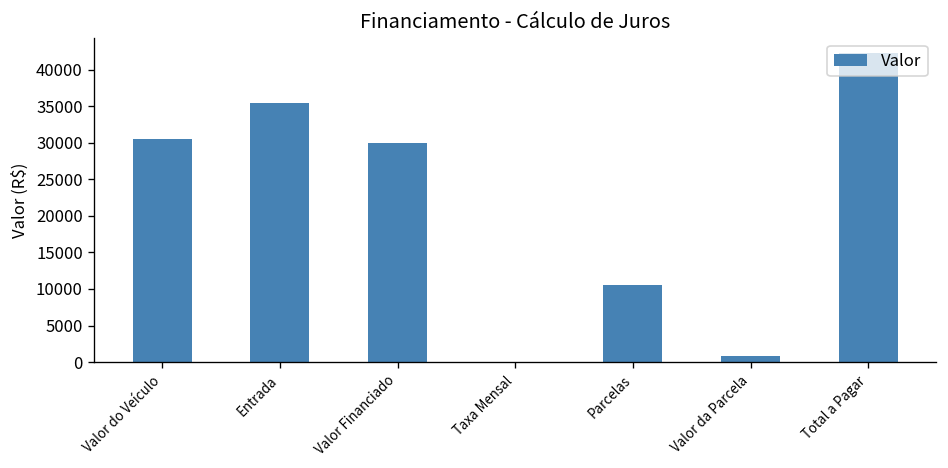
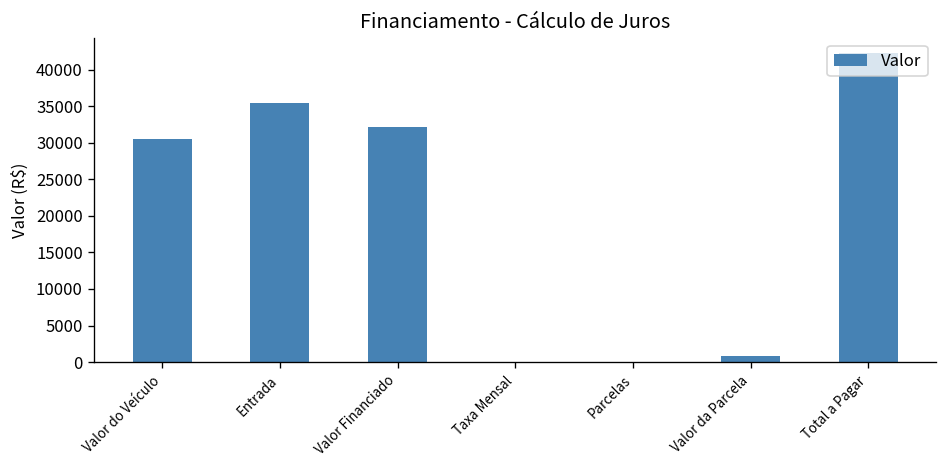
  {
    "Valor do Veículo": 30000,
    "Entrada": 35000,
-   "Valor Financiado": 30000,
-   "Parcelas": 10000,
+   "Valor Financiado": 32000,
+   "Parcelas": 0,
    "Valor da Parcela": 1000
  }
